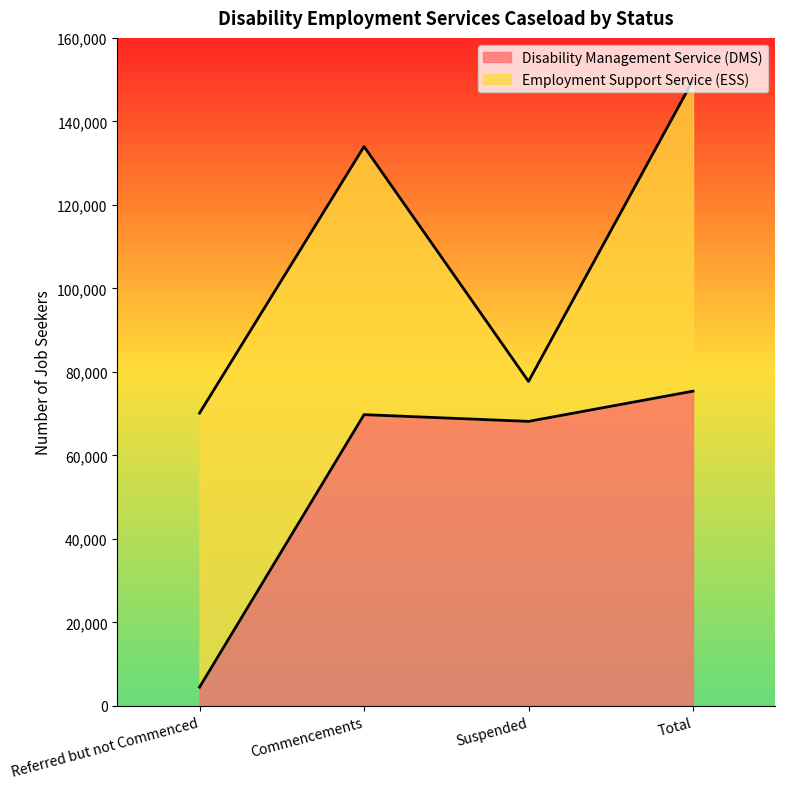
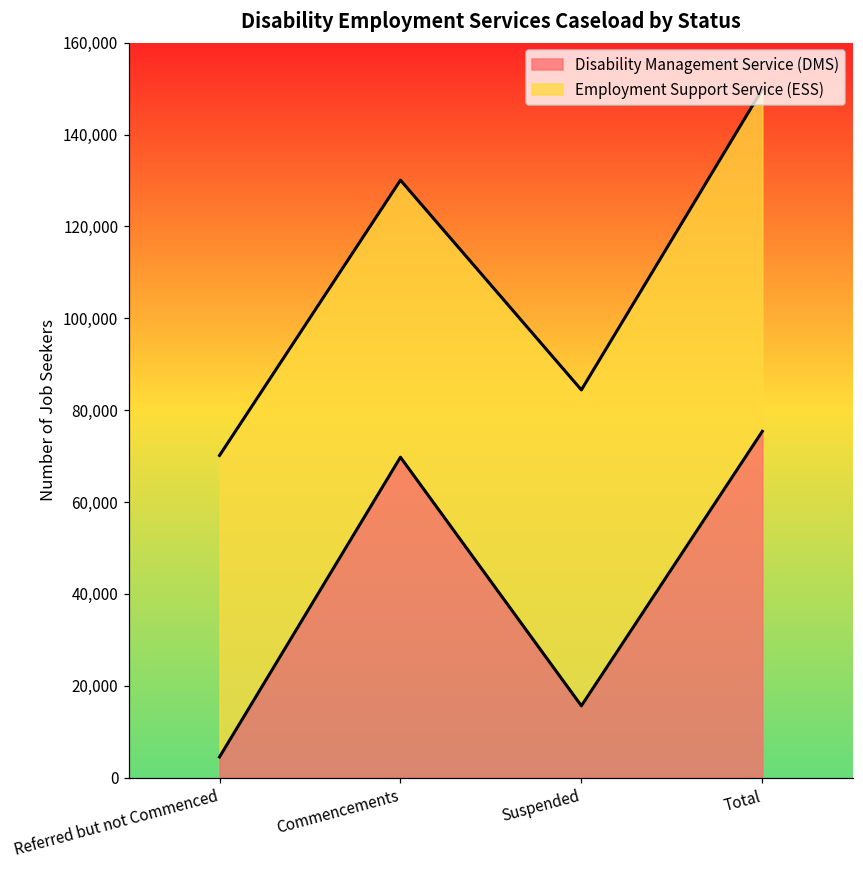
  {
    "Disability Management Service (DMS)": {
      "Referred but not Commenced": "4,000",
      "Commencements": "70,000",
-     "Suspended": "68,000",
+     "Suspended": "16,000",
      "Total": "75,000"
    },
    "Employment Support Service (ESS)": {
      "Referred but not Commenced": "66,000",
-     "Commencements": "64,000",
-     "Suspended": "10,000"
+     "Commencements": "60,000",
+     "Suspended": "69,000"
    }
  }
